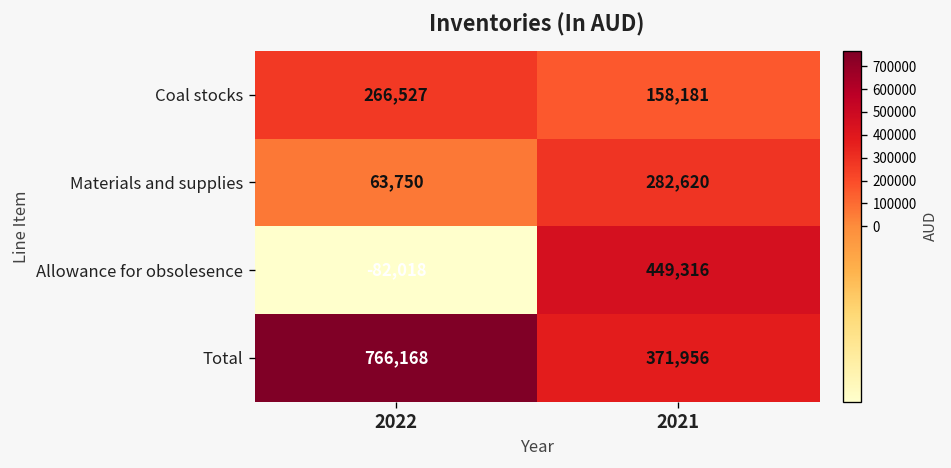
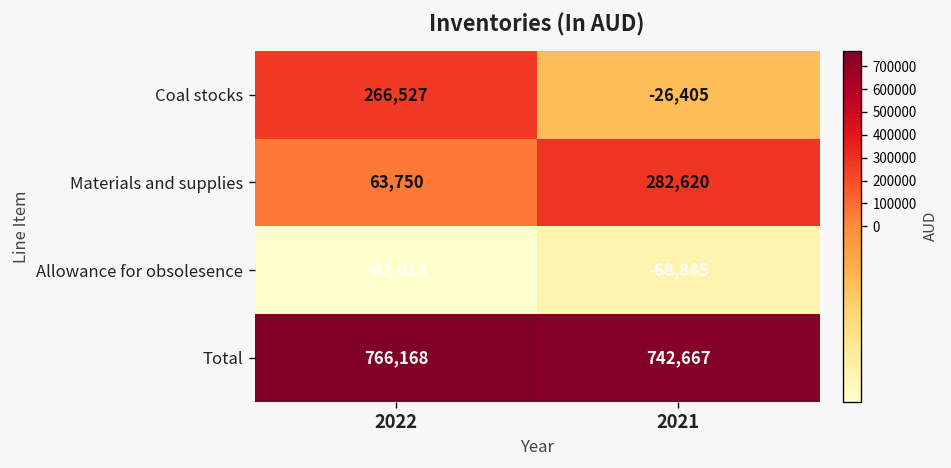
  {
    "Coal stocks": {
      "2022": "266,527",
-     "2021": "158,181"
+     "2021": "-26,405"
    },
    "Materials and supplies": {
      "2022": "63,750",
      "2021": "282,620"
    },
    "Allowance for obsolesence": {
      "2022": "-82,018",
-     "2021": "449,316"
+     "2021": "-68,845"
    },
    "Total": {
      "2022": "766,168",
-     "2021": "371,956"
+     "2021": "742,667"
    }
  }
